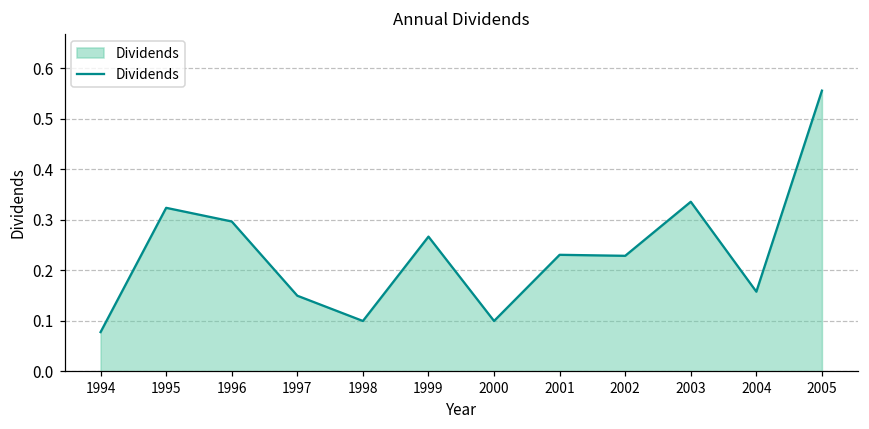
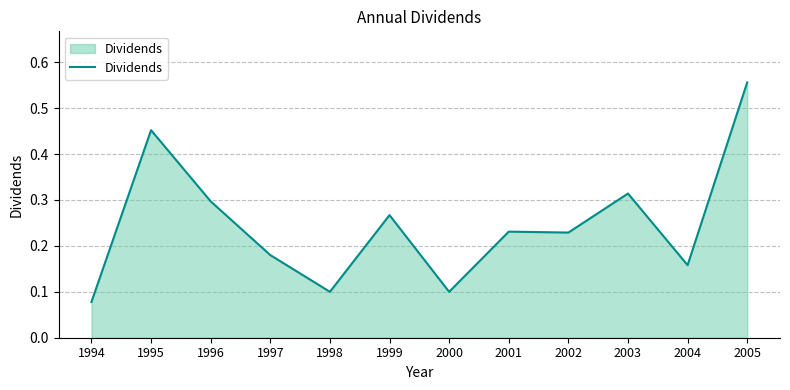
  {
    "1994": 0.08,
-   "1995": 0.32,
+   "1995": 0.45,
    "1996": 0.30,
-   "1997": 0.15,
+   "1997": 0.18,
    "1998": 0.10,
    "1999": 0.27,
    "2000": 0.10,
    "2001": 0.23,
    "2002": 0.23,
-   "2003": 0.34,
+   "2003": 0.31,
    "2004": 0.16,
    "2005": 0.56
  }
